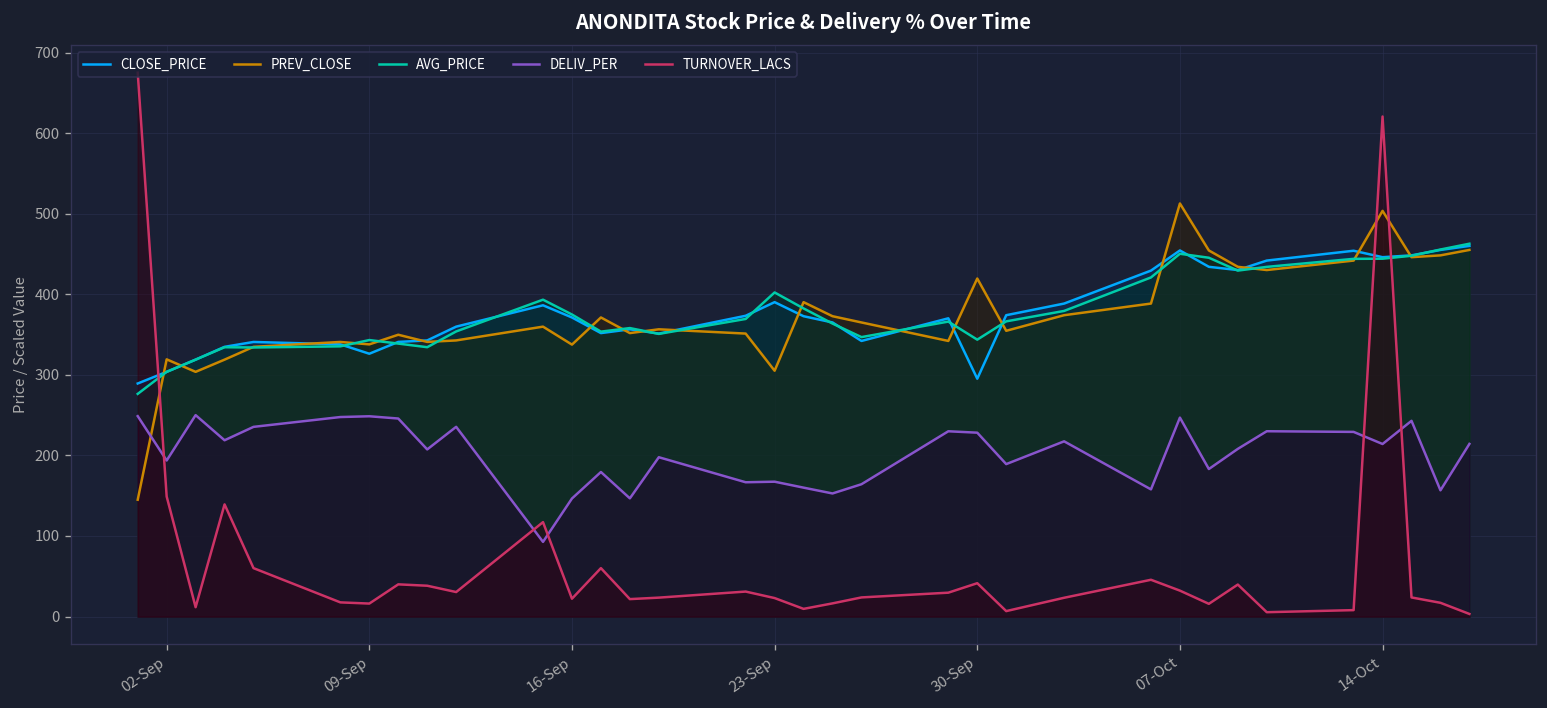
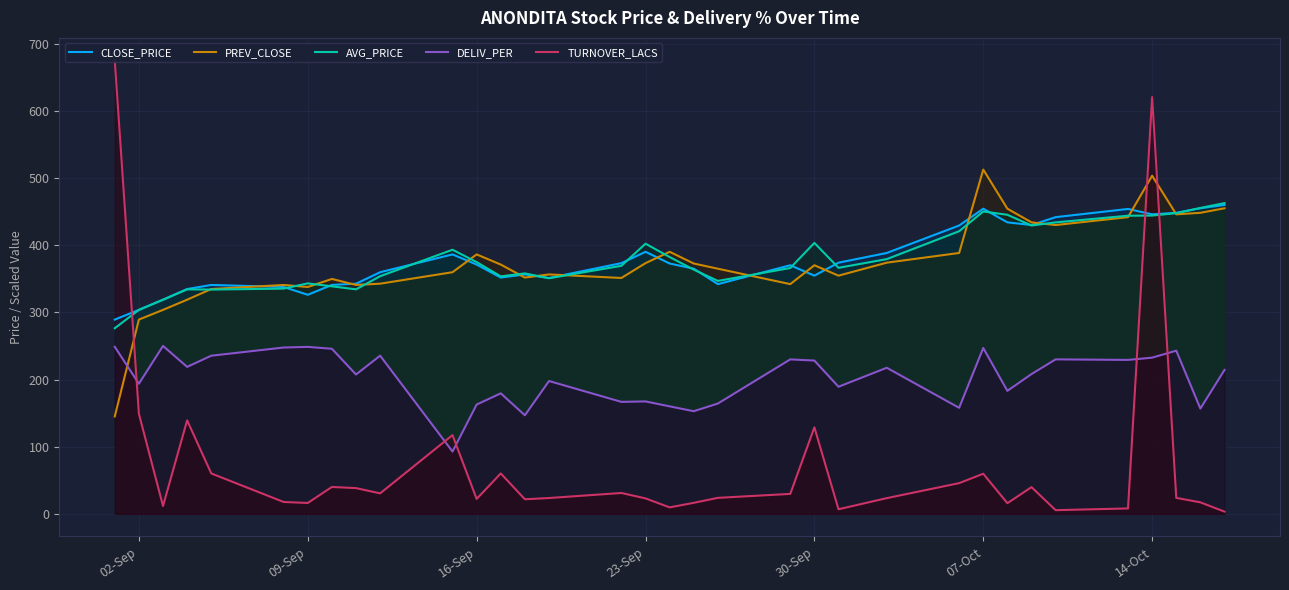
  {
    "CLOSE_PRICE": {
      "09-Sep": 330,
      "23-Sep": 390,
-     "30-Sep": 300,
+     "30-Sep": 350,
      "07-Oct": 450
    },
    "PREV_CLOSE": {
-     "02-Sep": 320,
+     "02-Sep": 290,
      "09-Sep": 340,
-     "16-Sep": 340,
-     "23-Sep": 310,
-     "30-Sep": 420,
+     "16-Sep": 390,
+     "23-Sep": 370,
+     "30-Sep": 370,
      "07-Oct": 510,
      "14-Oct": 500
    },
    "AVG_PRICE": {
      "09-Sep": 340,
      "23-Sep": 400,
-     "30-Sep": 340,
+     "30-Sep": 400,
      "07-Oct": 450
    },
    "DELIV_PER": {
      "02-Sep": 190,
      "09-Sep": 250,
-     "16-Sep": 150,
+     "16-Sep": 160,
      "23-Sep": 170,
      "30-Sep": 230,
      "07-Oct": 250,
-     "14-Oct": 210
+     "14-Oct": 230
    },
    "TURNOVER_LACS": {
      "02-Sep": 150,
      "09-Sep": 20,
      "16-Sep": 20,
      "23-Sep": 20,
-     "30-Sep": 40,
-     "07-Oct": 30,
+     "30-Sep": 130,
+     "07-Oct": 60,
      "14-Oct": 620
    }
  }
